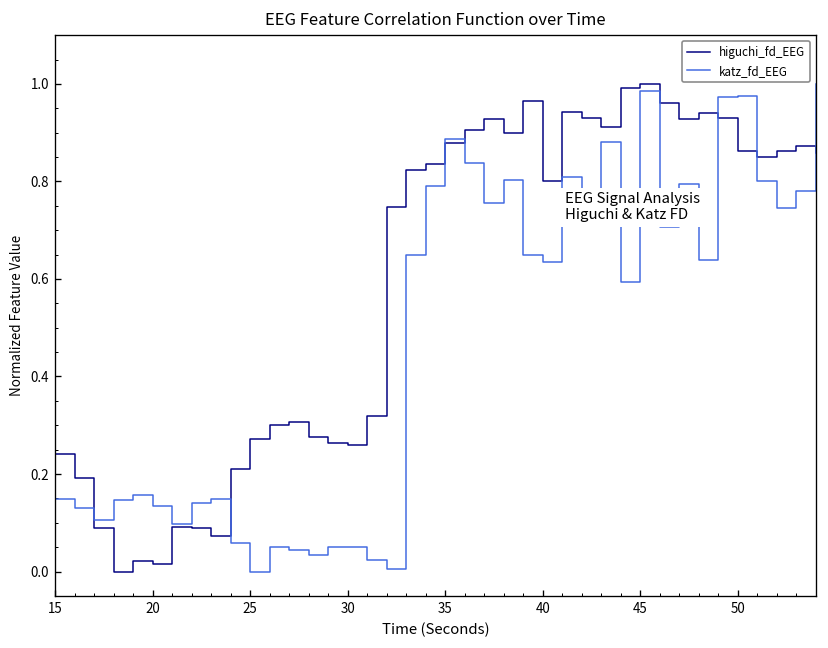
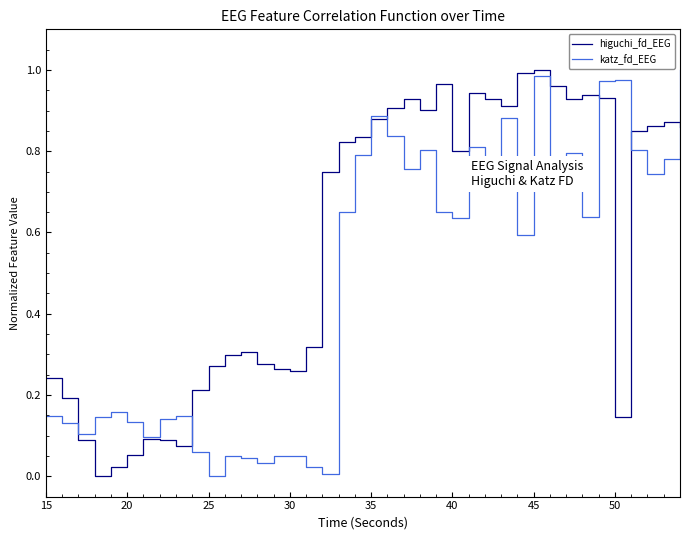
  {
    "higuchi_fd_EEG": {
      "15": 0.24,
-     "20": 0.01,
+     "20": 0.05,
      "25": 0.27,
      "30": 0.26,
      "35": 0.88,
      "40": 0.80,
      "45": 1.00,
-     "50": 0.86
+     "50": 0.15
    },
    "katz_fd_EEG": {
      "15": 0.15,
      "20": 0.13,
      "25": 0.00,
      "30": 0.05,
      "35": 0.89,
      "40": 0.64,
      "45": 0.98,
      "50": 0.98
    }
  }
